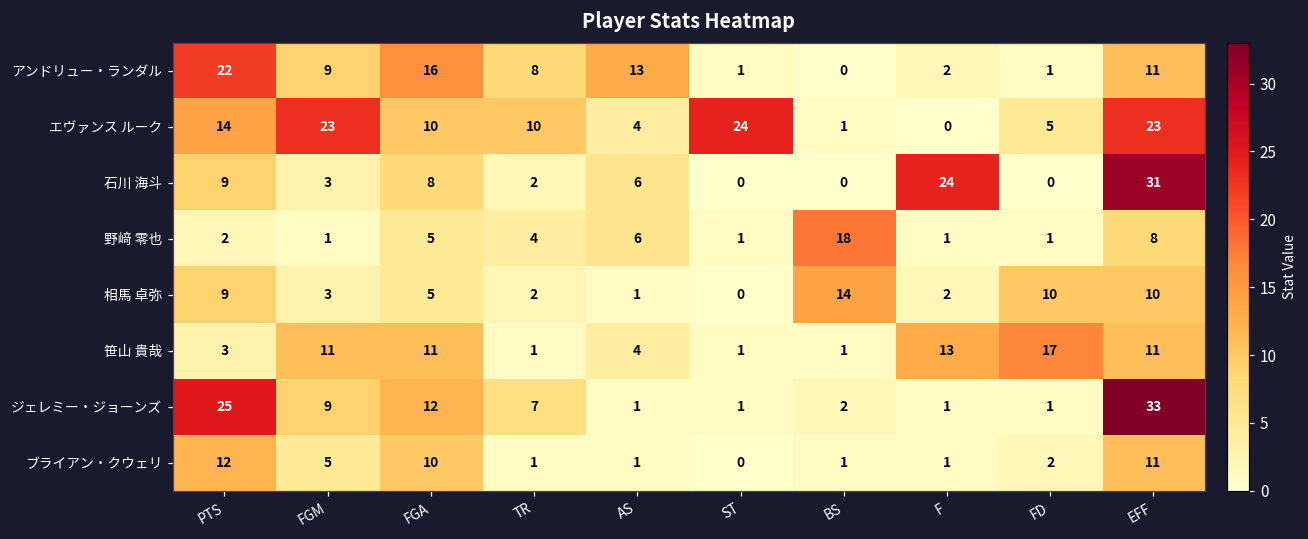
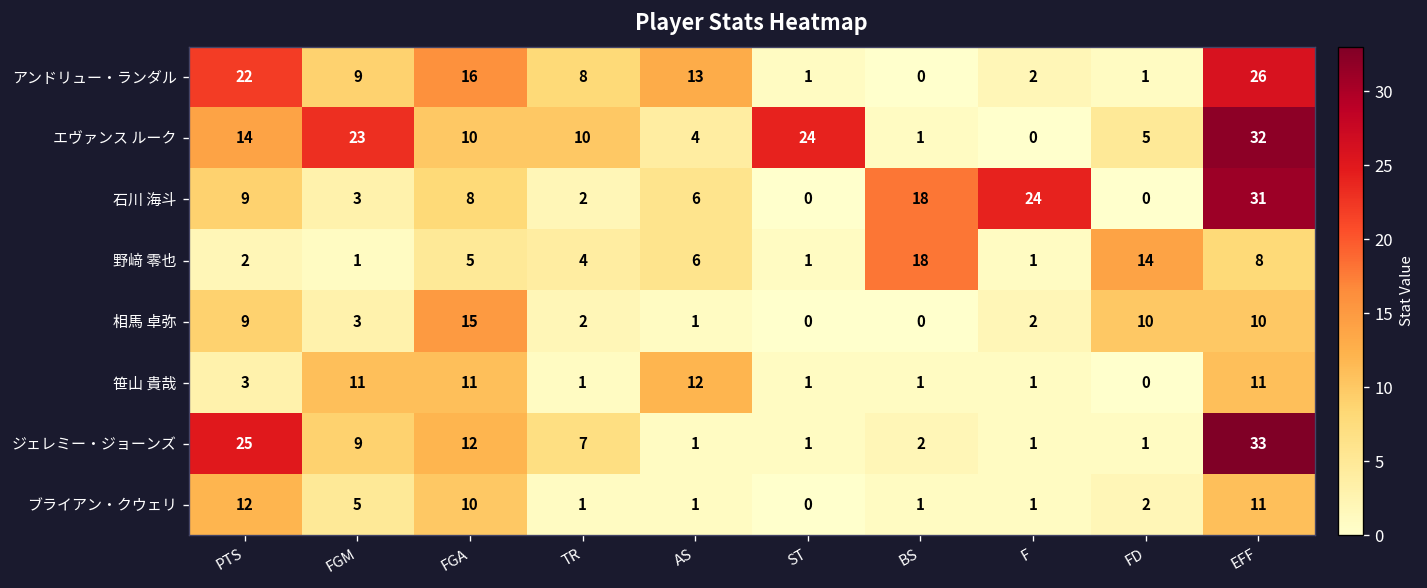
  {
    "アンドリュー・ランダル": {
      "PTS": 22,
      "FGM": 9,
      "FGA": 16,
      "TR": 8,
      "AS": 13,
      "ST": 1,
      "BS": 0,
      "F": 2,
      "FD": 1,
-     "EFF": 11
+     "EFF": 26
    },
    "エヴァンス ルーク": {
      "PTS": 14,
      "FGM": 23,
      "FGA": 10,
      "TR": 10,
      "AS": 4,
      "ST": 24,
      "BS": 1,
      "F": 0,
      "FD": 5,
-     "EFF": 23
+     "EFF": 32
    },
    "石川 海斗": {
      "PTS": 9,
      "FGM": 3,
      "FGA": 8,
      "TR": 2,
      "AS": 6,
      "ST": 0,
-     "BS": 0,
+     "BS": 18,
      "F": 24,
      "FD": 0,
      "EFF": 31
    },
    "野﨑 零也": {
      "PTS": 2,
      "FGM": 1,
      "FGA": 5,
      "TR": 4,
      "AS": 6,
      "ST": 1,
      "BS": 18,
      "F": 1,
-     "FD": 1,
+     "FD": 14,
      "EFF": 8
    },
    "相馬 卓弥": {
      "PTS": 9,
      "FGM": 3,
-     "FGA": 5,
+     "FGA": 15,
      "TR": 2,
      "AS": 1,
      "ST": 0,
-     "BS": 14,
+     "BS": 0,
      "F": 2,
      "FD": 10,
      "EFF": 10
    },
    "笹山 貴哉": {
      "PTS": 3,
      "FGM": 11,
      "FGA": 11,
      "TR": 1,
-     "AS": 4,
+     "AS": 12,
      "ST": 1,
      "BS": 1,
-     "F": 13,
-     "FD": 17,
+     "F": 1,
+     "FD": 0,
      "EFF": 11
    },
    "ジェレミー・ジョーンズ": {
      "PTS": 25,
      "FGM": 9,
      "FGA": 12,
      "TR": 7,
      "AS": 1,
      "ST": 1,
      "BS": 2,
      "F": 1,
      "FD": 1,
      "EFF": 33
    },
    "ブライアン・クウェリ": {
      "PTS": 12,
      "FGM": 5,
      "FGA": 10,
      "TR": 1,
      "AS": 1,
      "ST": 0,
      "BS": 1,
      "F": 1,
      "FD": 2,
      "EFF": 11
    }
  }
